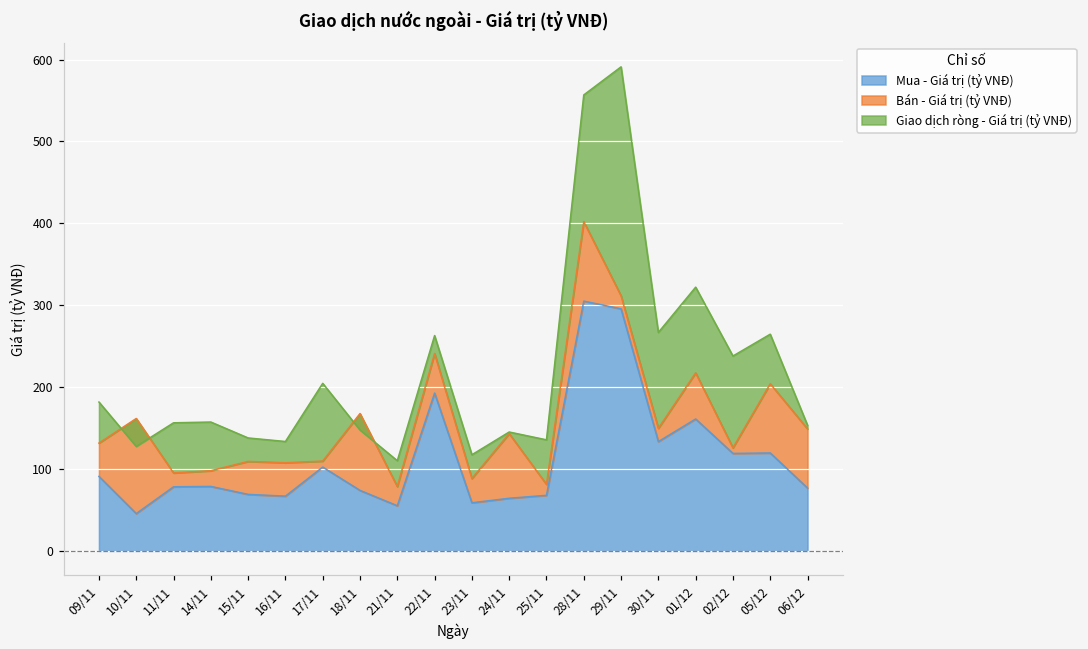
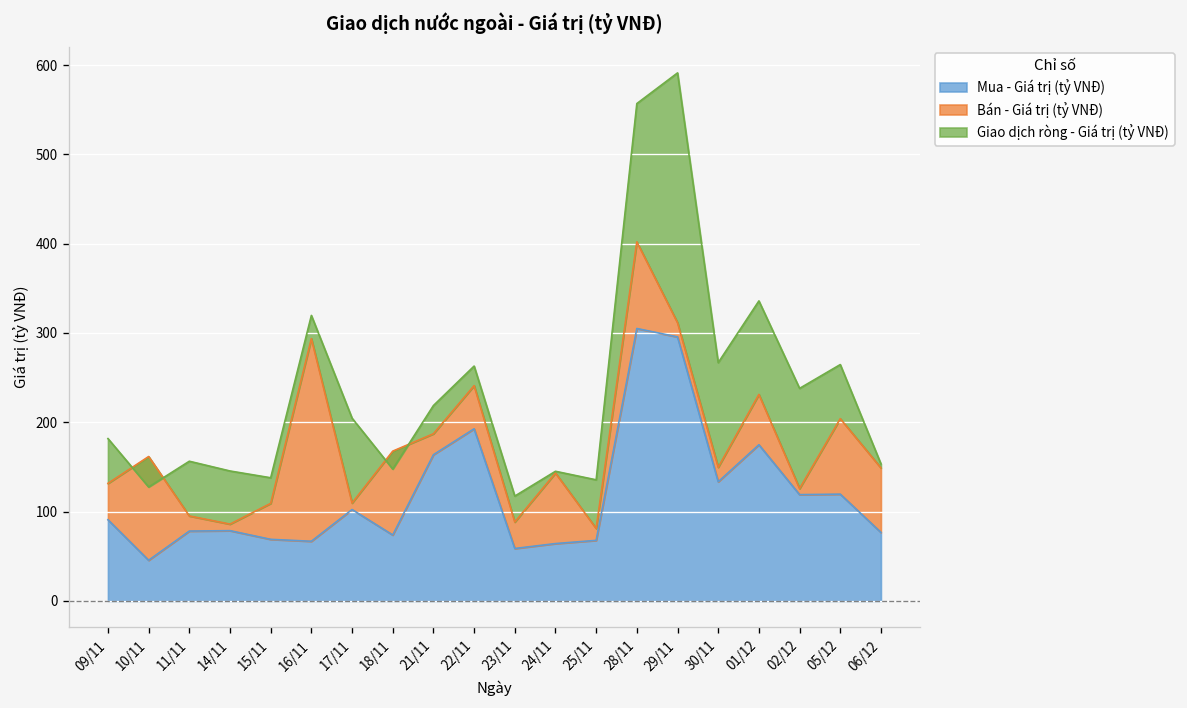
  {
    "Mua - Giá trị (tỷ VNĐ)": {
      "09/11": 90,
      "10/11": 50,
      "11/11": 80,
      "14/11": 80,
      "15/11": 70,
      "16/11": 70,
      "17/11": 100,
      "18/11": 70,
-     "21/11": 60,
+     "21/11": 160,
      "22/11": 190,
      "23/11": 60,
      "24/11": 60,
      "25/11": 70,
      "28/11": 300,
      "29/11": 300,
      "30/11": 130,
-     "01/12": 160,
+     "01/12": 170,
      "02/12": 120,
      "05/12": 120,
      "06/12": 80
    },
    "Bán - Giá trị (tỷ VNĐ)": {
      "09/11": 40,
      "11/11": 20,
-     "14/11": 20,
+     "14/11": 10,
      "15/11": 40,
-     "16/11": 40,
+     "16/11": 230,
      "17/11": 10,
      "21/11": 20,
      "22/11": 50,
      "23/11": 30,
      "25/11": 10,
      "28/11": 100,
      "29/11": 20,
      "30/11": 20,
      "01/12": 60,
      "02/12": 10,
      "05/12": 80,
      "06/12": 70
    }
  }
